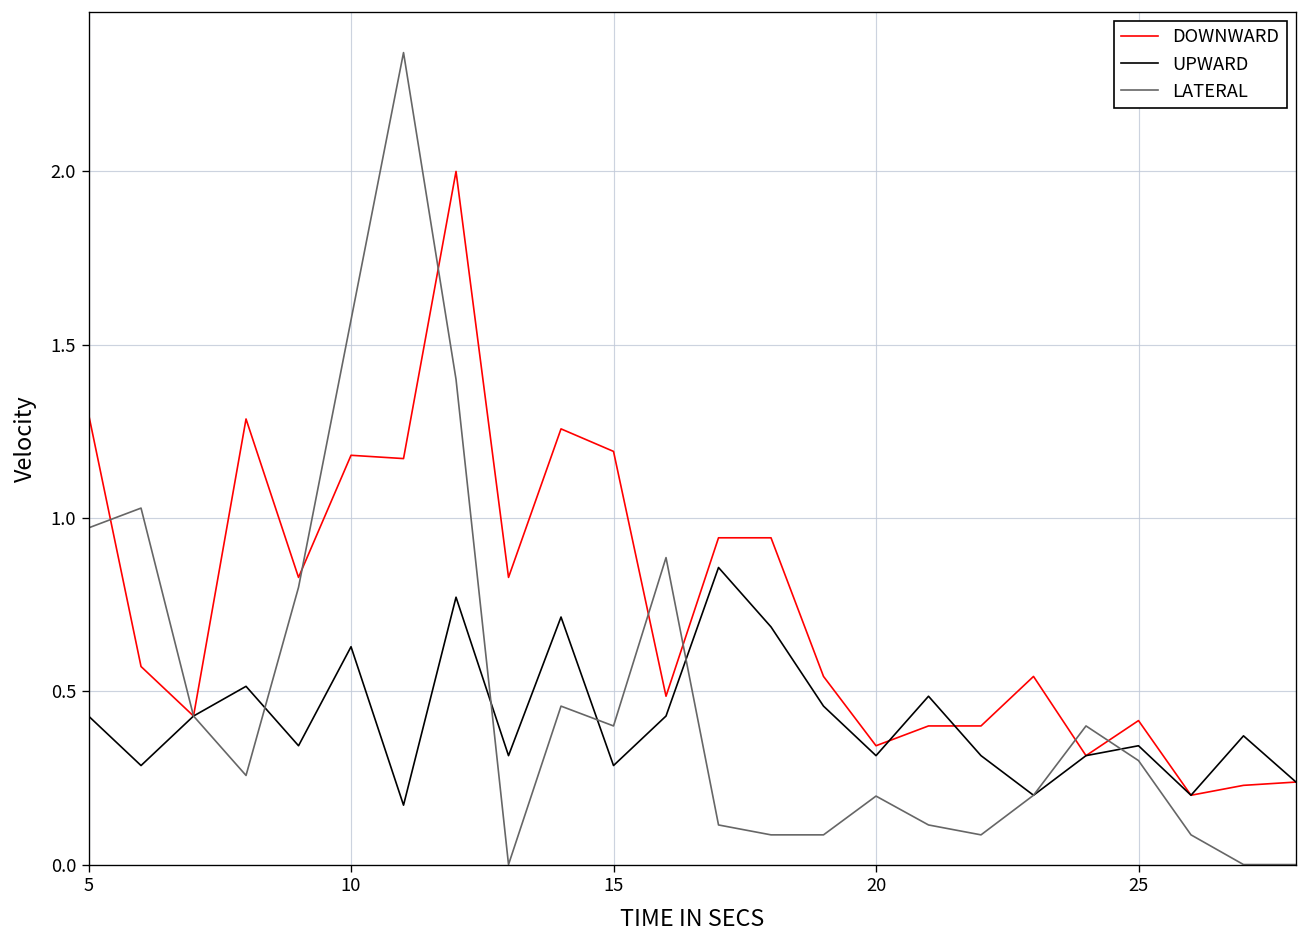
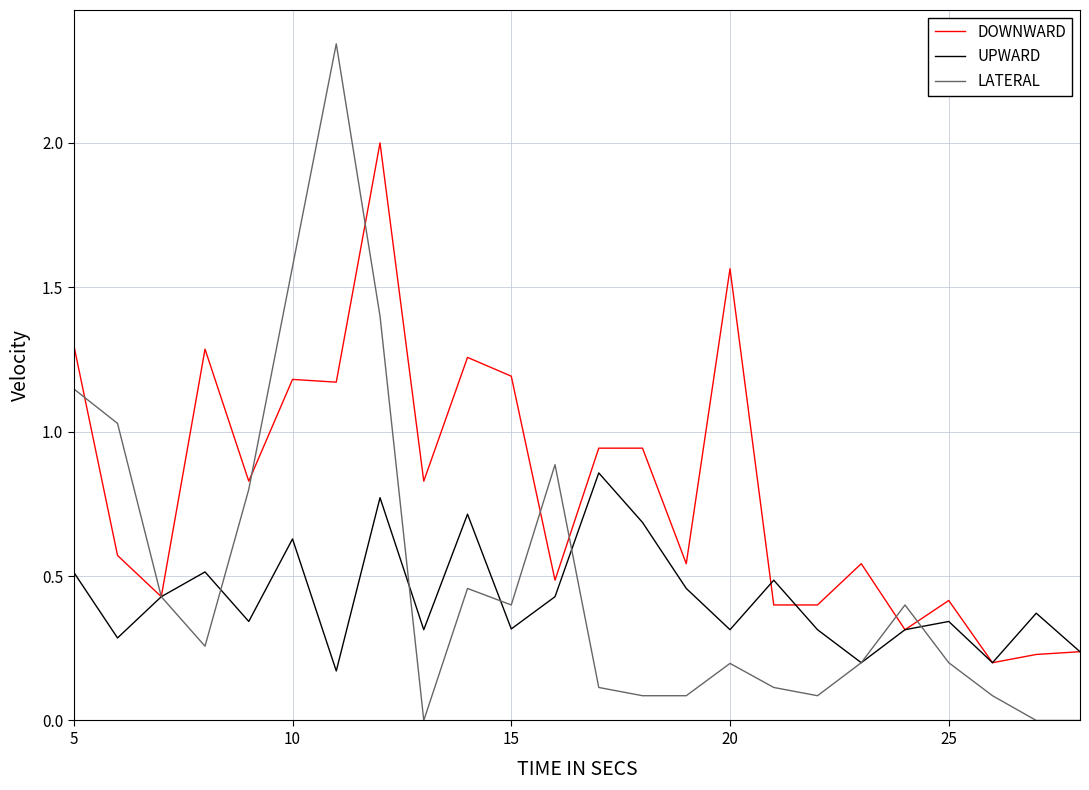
  {
    "DOWNWARD": {
      "5": 1.30,
      "10": 1.18,
      "15": 1.19,
-     "20": 0.34,
+     "20": 1.56,
      "25": 0.42
    },
    "UPWARD": {
-     "5": 0.43,
+     "5": 0.51,
      "10": 0.63,
-     "15": 0.29,
+     "15": 0.32,
      "20": 0.31,
      "25": 0.34
    },
    "LATERAL": {
-     "5": 0.97,
+     "5": 1.15,
      "10": 1.57,
      "15": 0.40,
      "20": 0.20,
-     "25": 0.3
+     "25": 0.2
    }
  }
